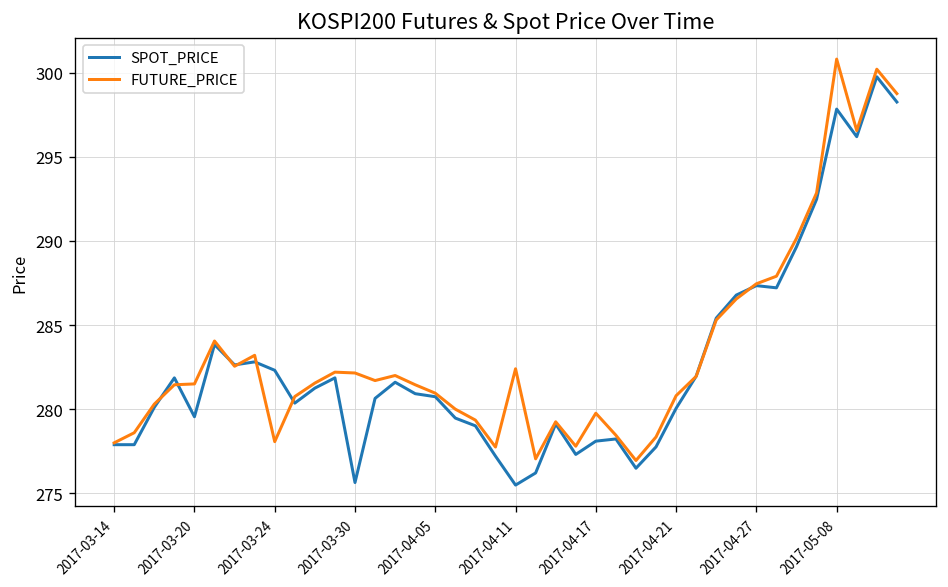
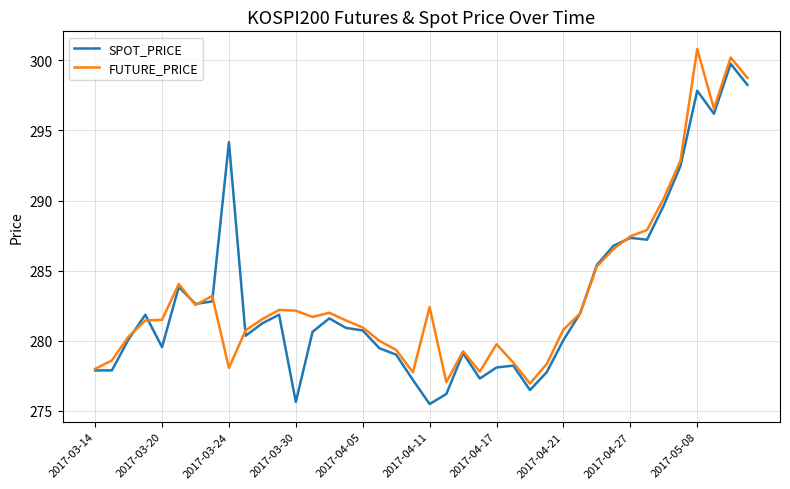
  {
    "SPOT_PRICE": {
      "2017-03-20": 279.6,
-     "2017-03-24": 282.3,
+     "2017-03-24": 294.2,
      "2017-03-30": 275.6,
      "2017-04-05": 280.7,
      "2017-04-11": 275.5,
      "2017-04-17": 278.1,
      "2017-04-21": 280.1,
      "2017-05-08": 297.8
    },
    "FUTURE_PRICE": {
      "2017-03-20": 281.5,
      "2017-03-24": 278.1,
      "2017-03-30": 282.2,
      "2017-04-05": 281.0,
      "2017-04-11": 282.4,
      "2017-04-17": 279.8,
      "2017-04-21": 280.8,
      "2017-05-08": 300.8
    }
  }
